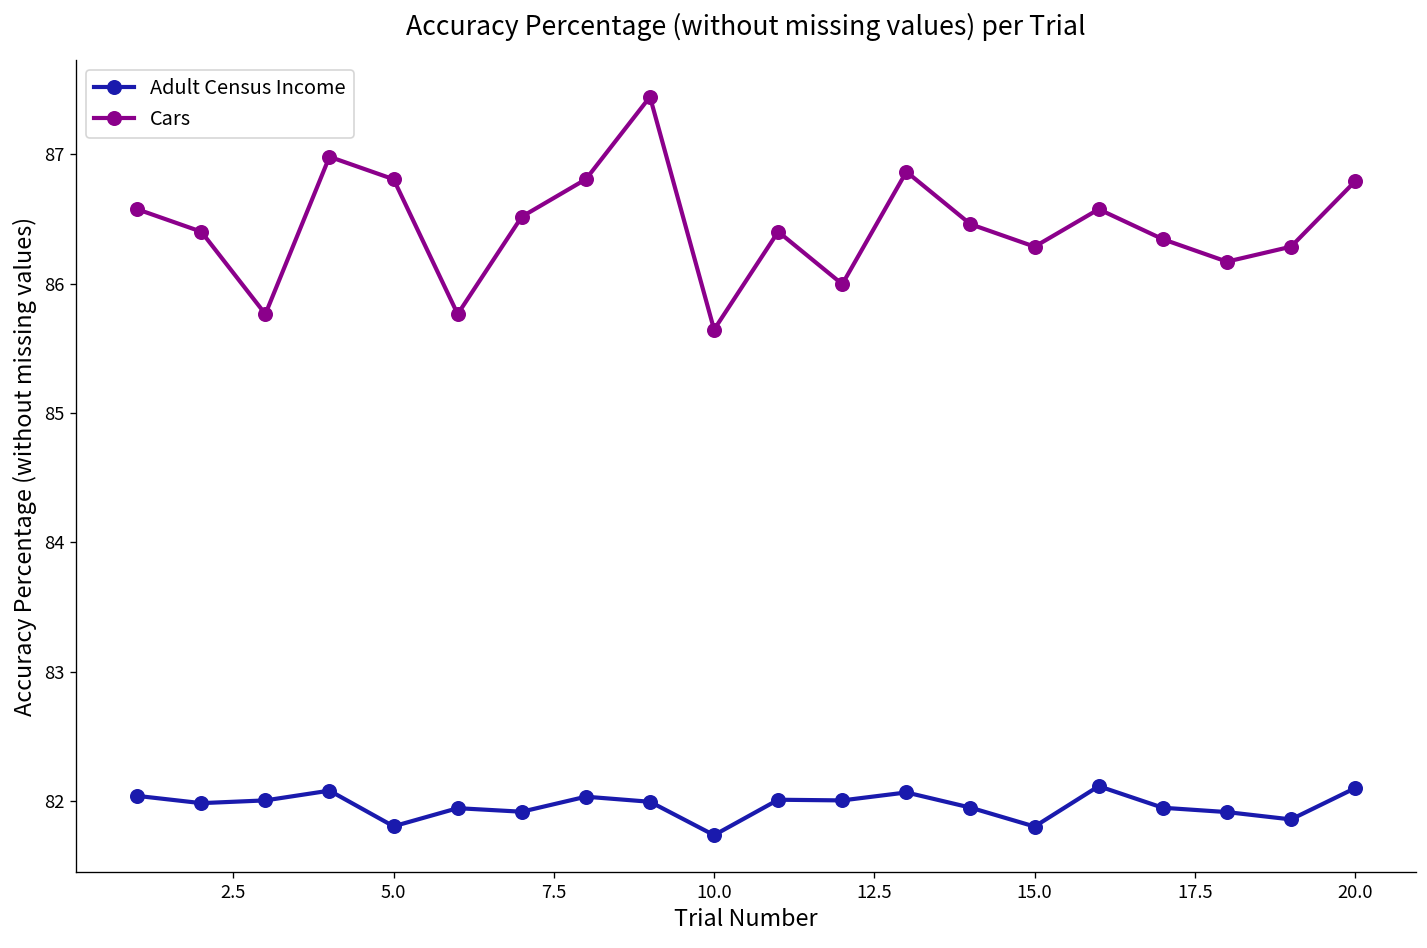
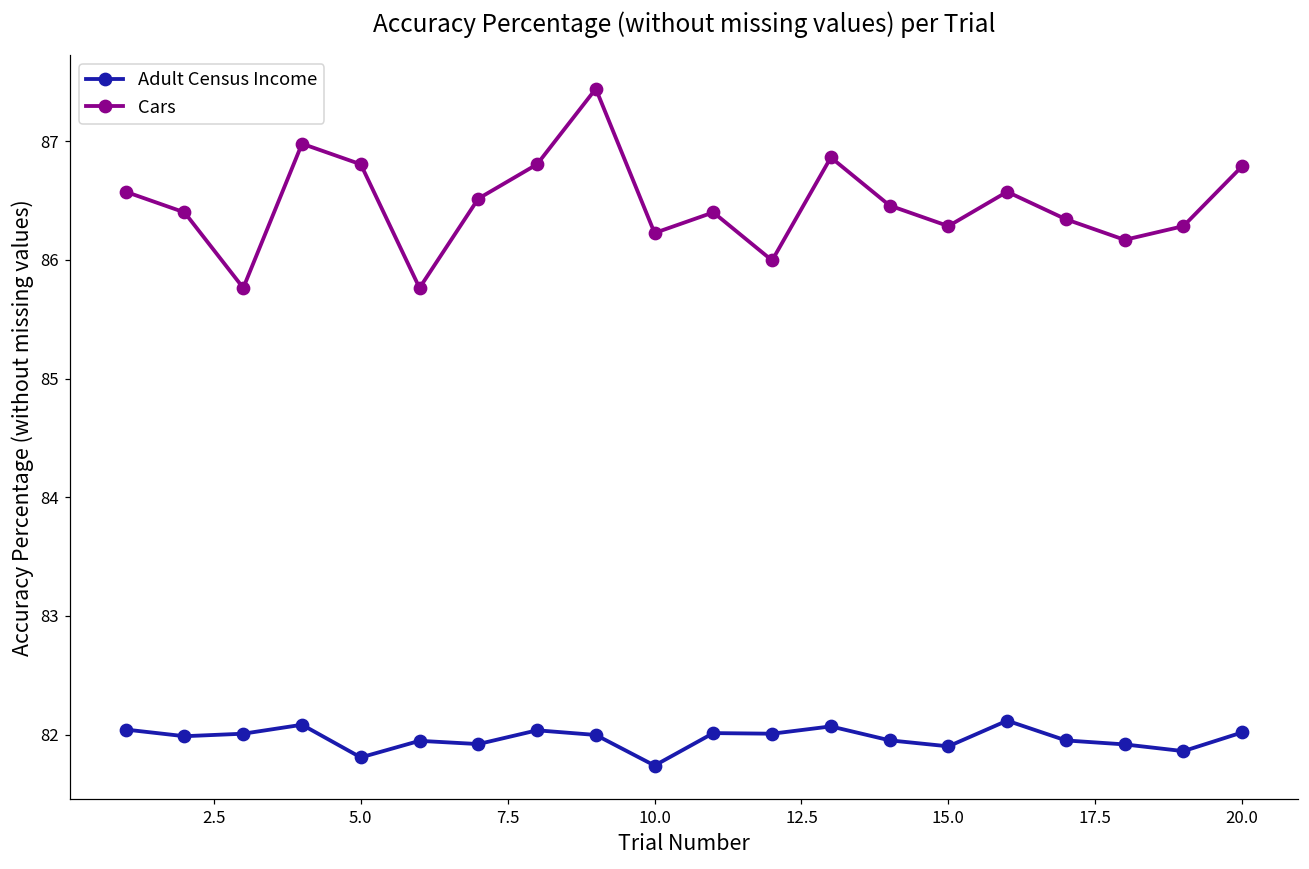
  {
    "Adult Census Income": {
      "5.0": 81.81,
      "10.0": 81.74,
-     "15.0": 81.81,
-     "20.0": 82.10
+     "15.0": 81.90,
+     "20.0": 82.02
    },
    "Cars": {
      "5.0": 86.81,
-     "10.0": 85.64,
+     "10.0": 86.23,
      "15.0": 86.28,
      "20.0": 86.79
    }
  }
